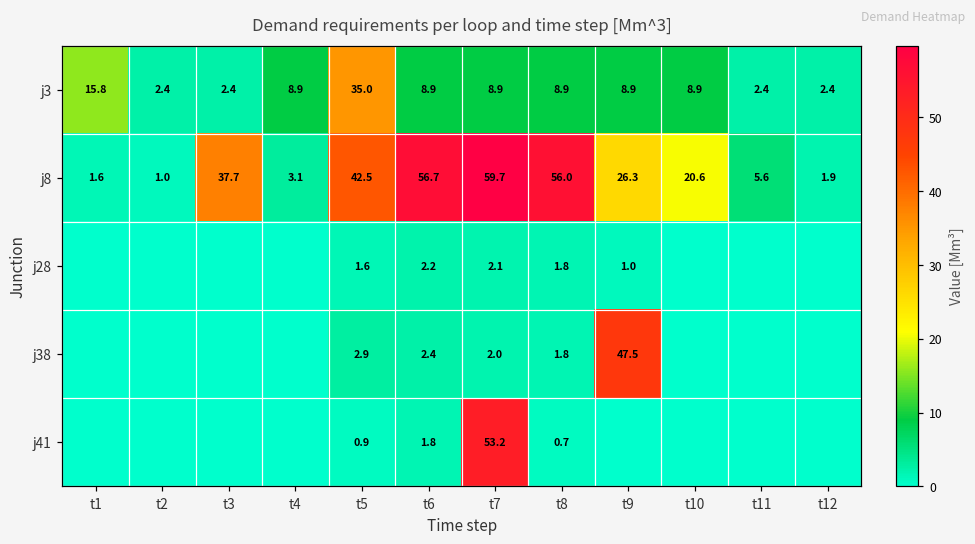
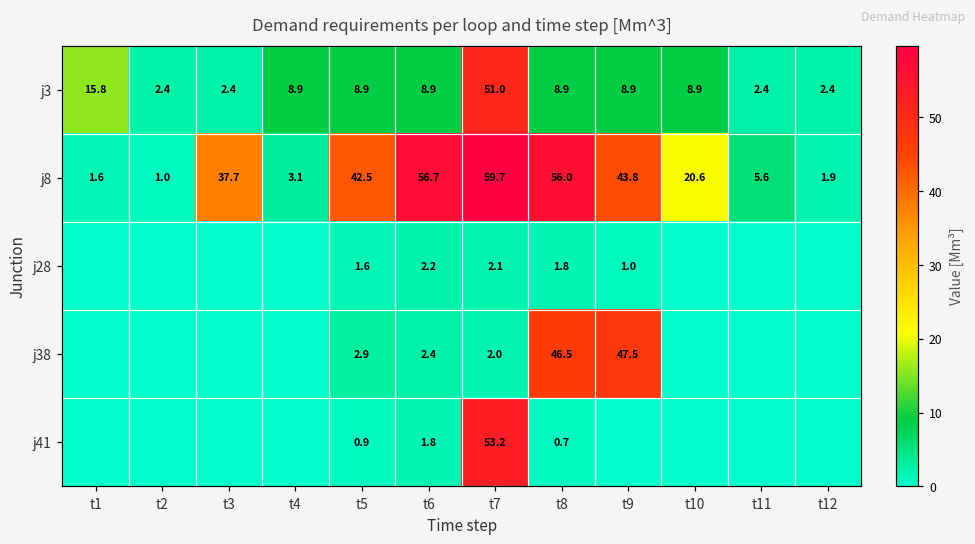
  {
    "j3": {
      "t1": 15.8,
      "t2": 2.4,
      "t3": 2.4,
      "t4": 8.9,
-     "t5": 35.0,
+     "t5": 8.9,
      "t6": 8.9,
-     "t7": 8.9,
+     "t7": 51.0,
      "t8": 8.9,
      "t9": 8.9,
      "t10": 8.9,
      "t11": 2.4,
      "t12": 2.4
    },
    "j8": {
      "t1": 1.6,
      "t2": 1.0,
      "t3": 37.7,
      "t4": 3.1,
      "t5": 42.5,
      "t6": 56.7,
      "t7": 59.7,
      "t8": 56.0,
-     "t9": 26.3,
+     "t9": 43.8,
      "t10": 20.6,
      "t11": 5.6,
      "t12": 1.9
    },
    "j28": {
      "t5": 1.6,
      "t6": 2.2,
      "t7": 2.1,
      "t8": 1.8,
      "t9": 1.0
    },
    "j38": {
      "t5": 2.9,
      "t6": 2.4,
      "t7": 2.0,
-     "t8": 1.8,
+     "t8": 46.5,
      "t9": 47.5
    },
    "j41": {
      "t5": 0.9,
      "t6": 1.8,
      "t7": 53.2,
      "t8": 0.7
    }
  }
